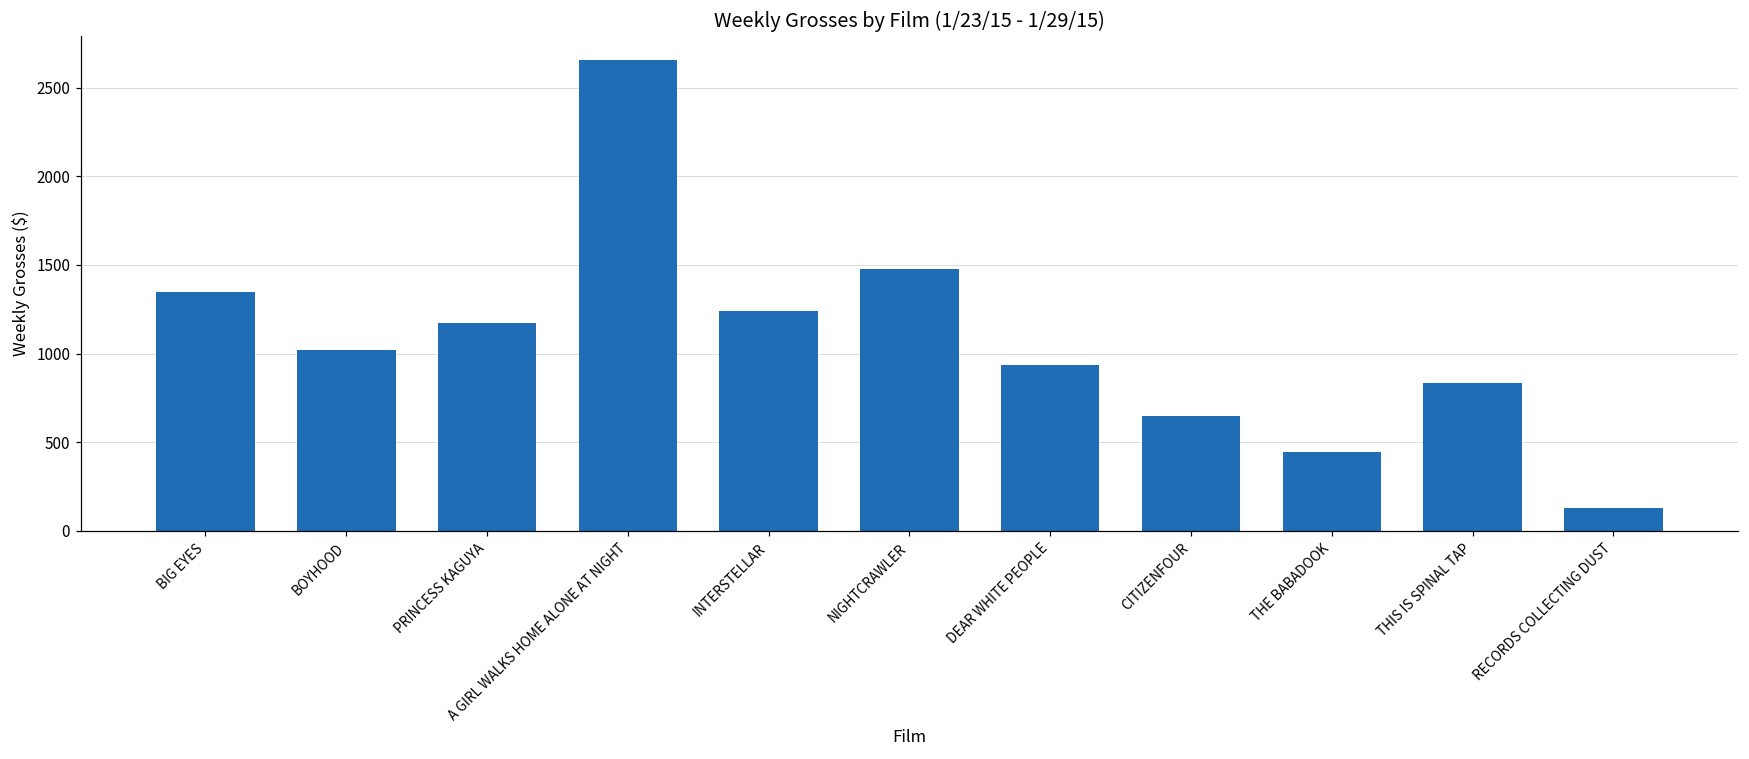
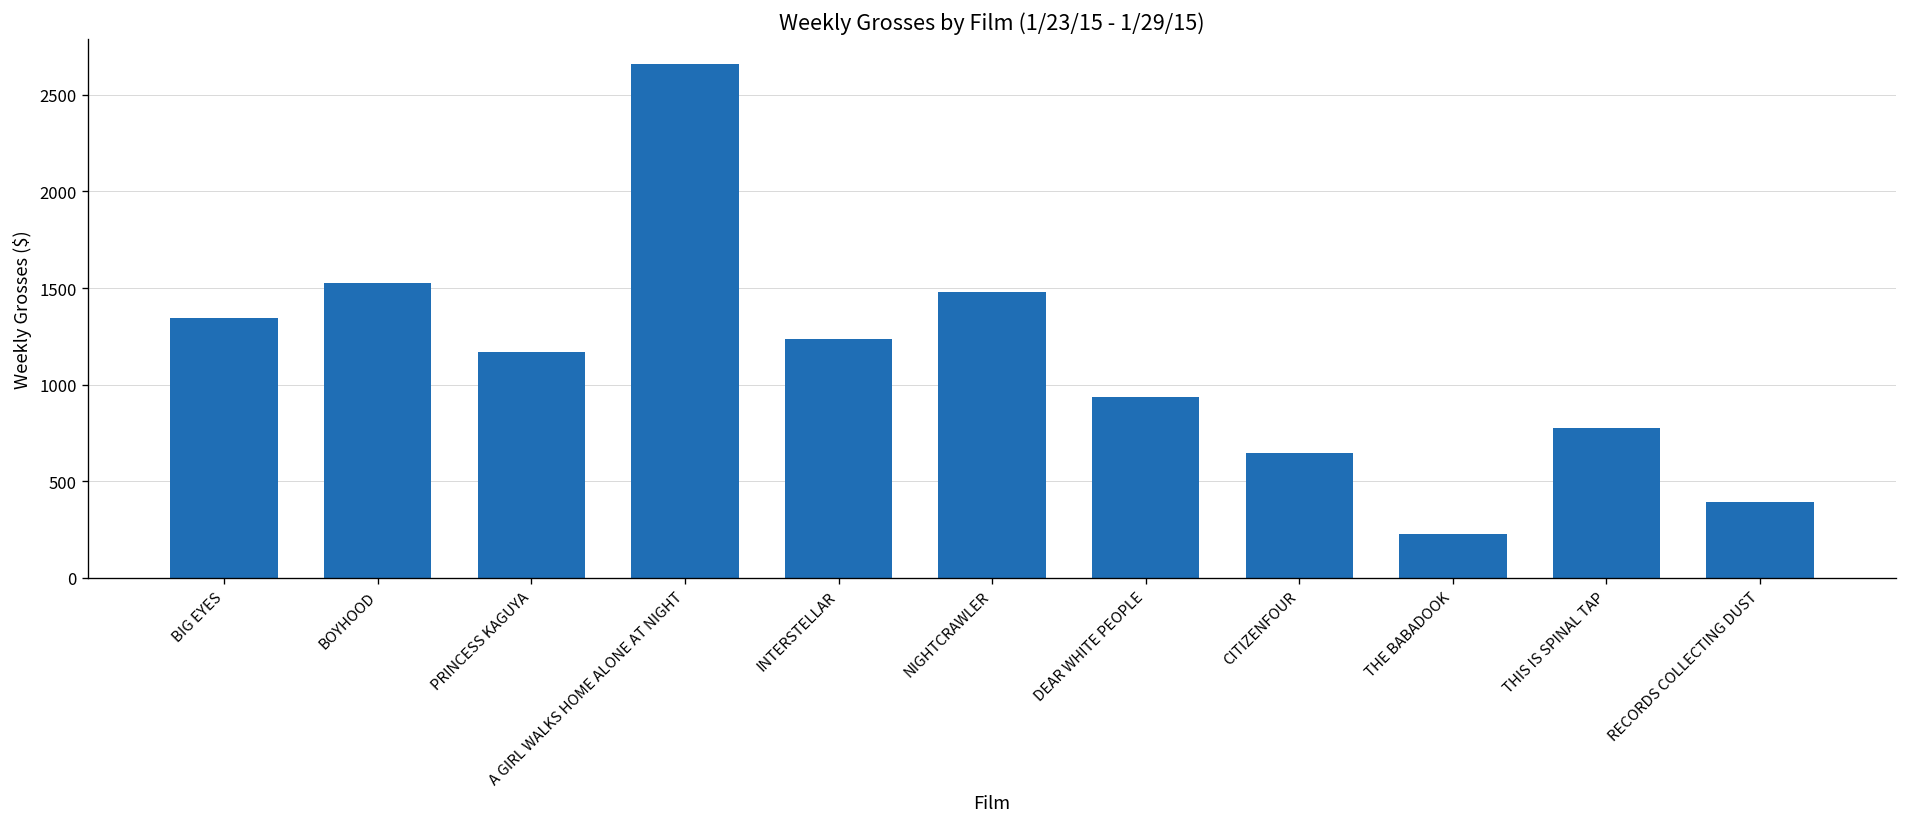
  {
    "BIG EYES": 1350,
-   "BOYHOOD": 1020,
+   "BOYHOOD": 1520,
    "PRINCESS KAGUYA": 1170,
    "A GIRL WALKS HOME ALONE AT NIGHT": 2660,
    "INTERSTELLAR": 1240,
    "NIGHTCRAWLER": 1480,
    "DEAR WHITE PEOPLE": 940,
    "CITIZENFOUR": 650,
-   "THE BABADOOK": 440,
-   "THIS IS SPINAL TAP": 830,
-   "RECORDS COLLECTING DUST": 130
+   "THE BABADOOK": 230,
+   "THIS IS SPINAL TAP": 770,
+   "RECORDS COLLECTING DUST": 390
  }
